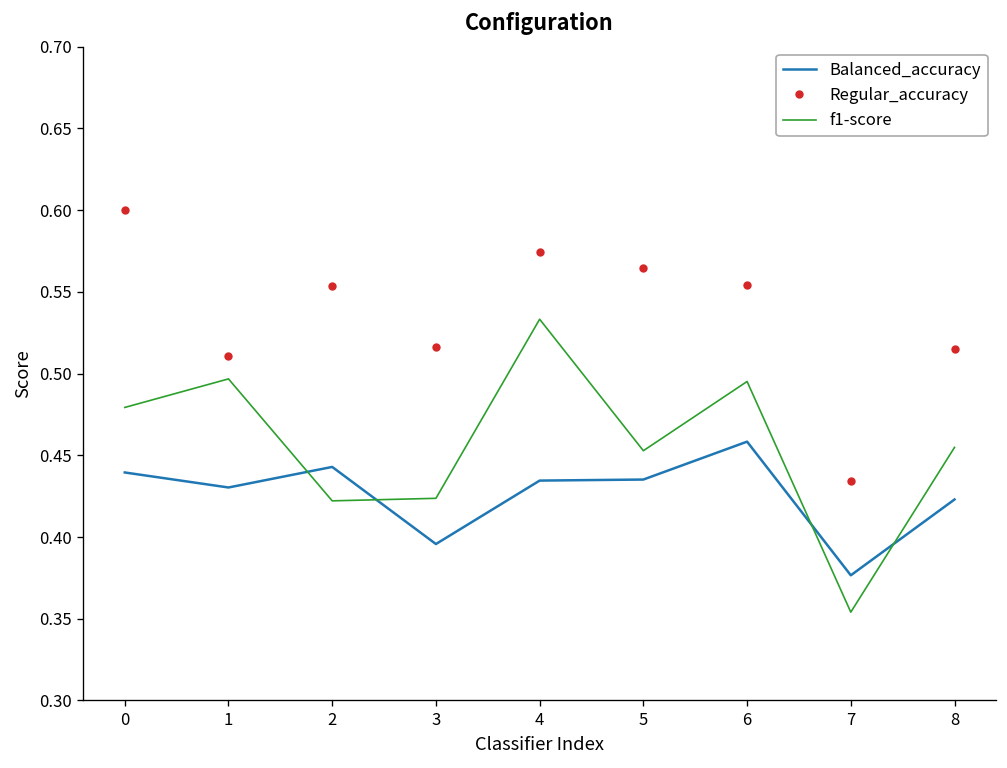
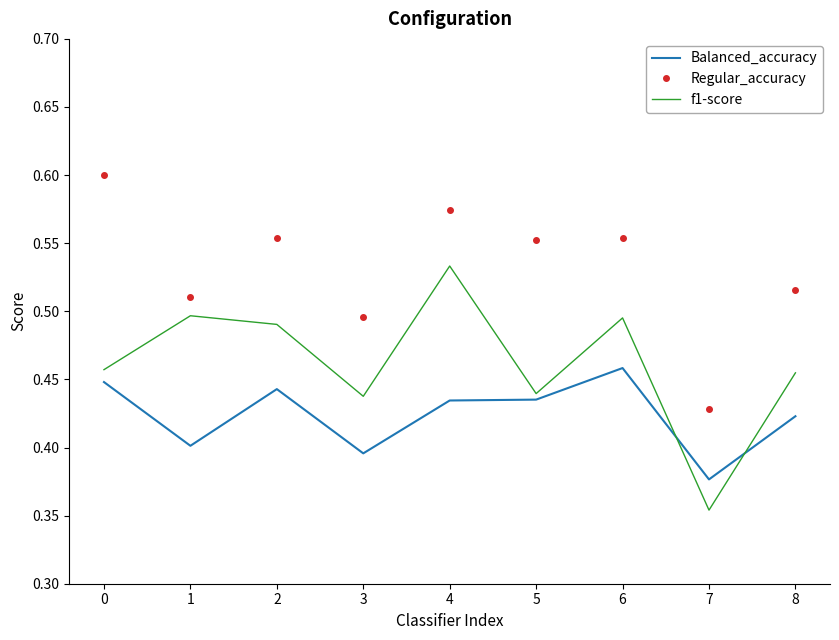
  {
    "Balanced_accuracy": {
-     "0": 0.439,
-     "1": 0.430,
+     "0": 0.448,
+     "1": 0.401,
      "2": 0.443,
      "3": 0.396,
      "4": 0.435,
      "5": 0.435,
      "6": 0.458,
      "7": 0.377,
      "8": 0.423
    },
    "Regular_accuracy": {
      "0": 0.600,
      "1": 0.511,
      "2": 0.554,
-     "3": 0.516,
+     "3": 0.496,
      "4": 0.574,
-     "5": 0.564,
+     "5": 0.553,
      "6": 0.554,
-     "7": 0.435,
+     "7": 0.428,
      "8": 0.515
    },
    "f1-score": {
-     "0": 0.479,
+     "0": 0.457,
      "1": 0.497,
-     "2": 0.422,
-     "3": 0.424,
+     "2": 0.490,
+     "3": 0.438,
      "4": 0.533,
-     "5": 0.453,
+     "5": 0.440,
      "6": 0.495,
      "7": 0.354,
      "8": 0.455
    }
  }
